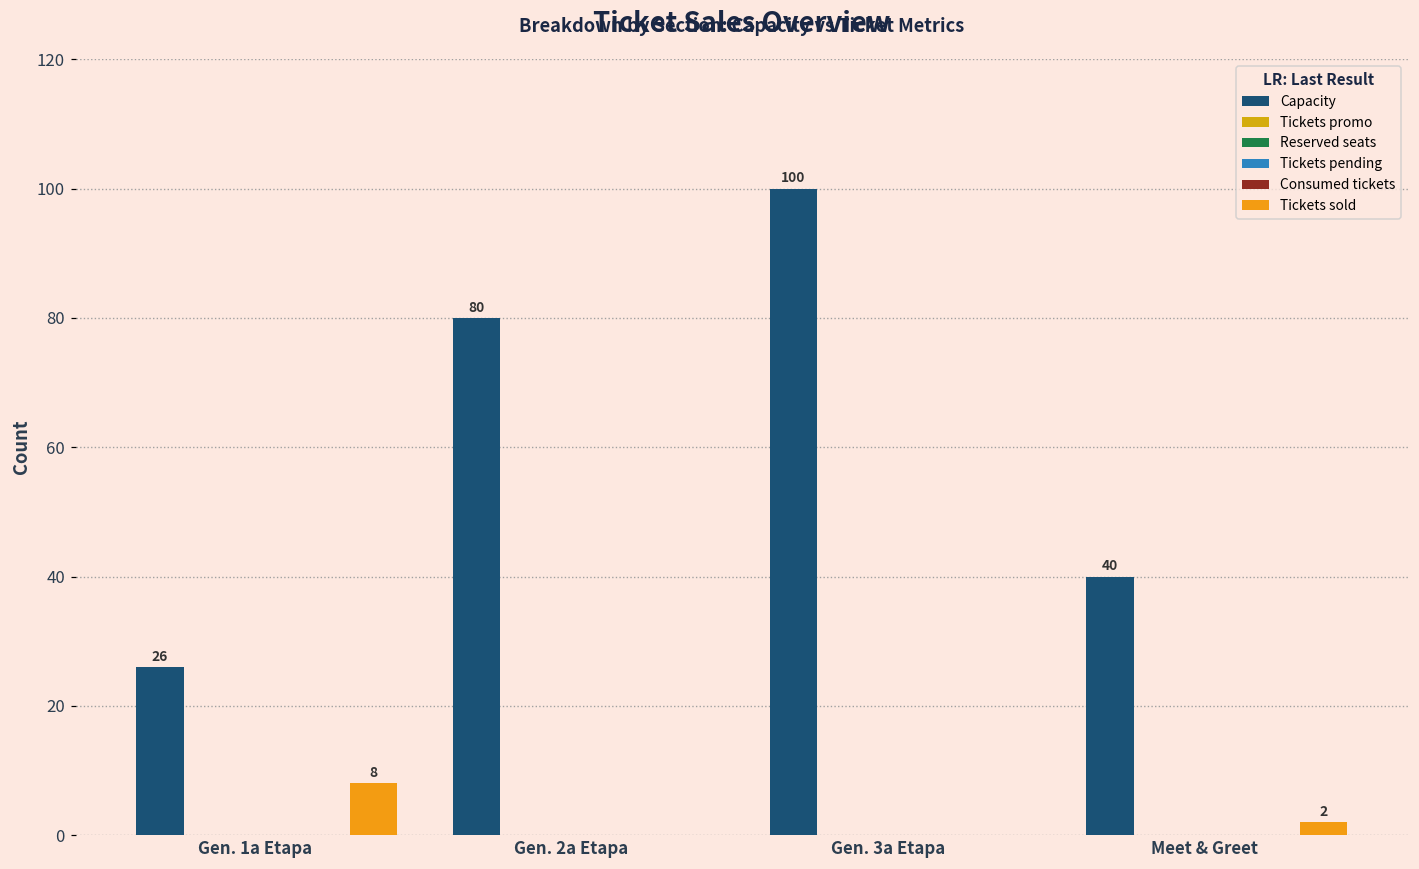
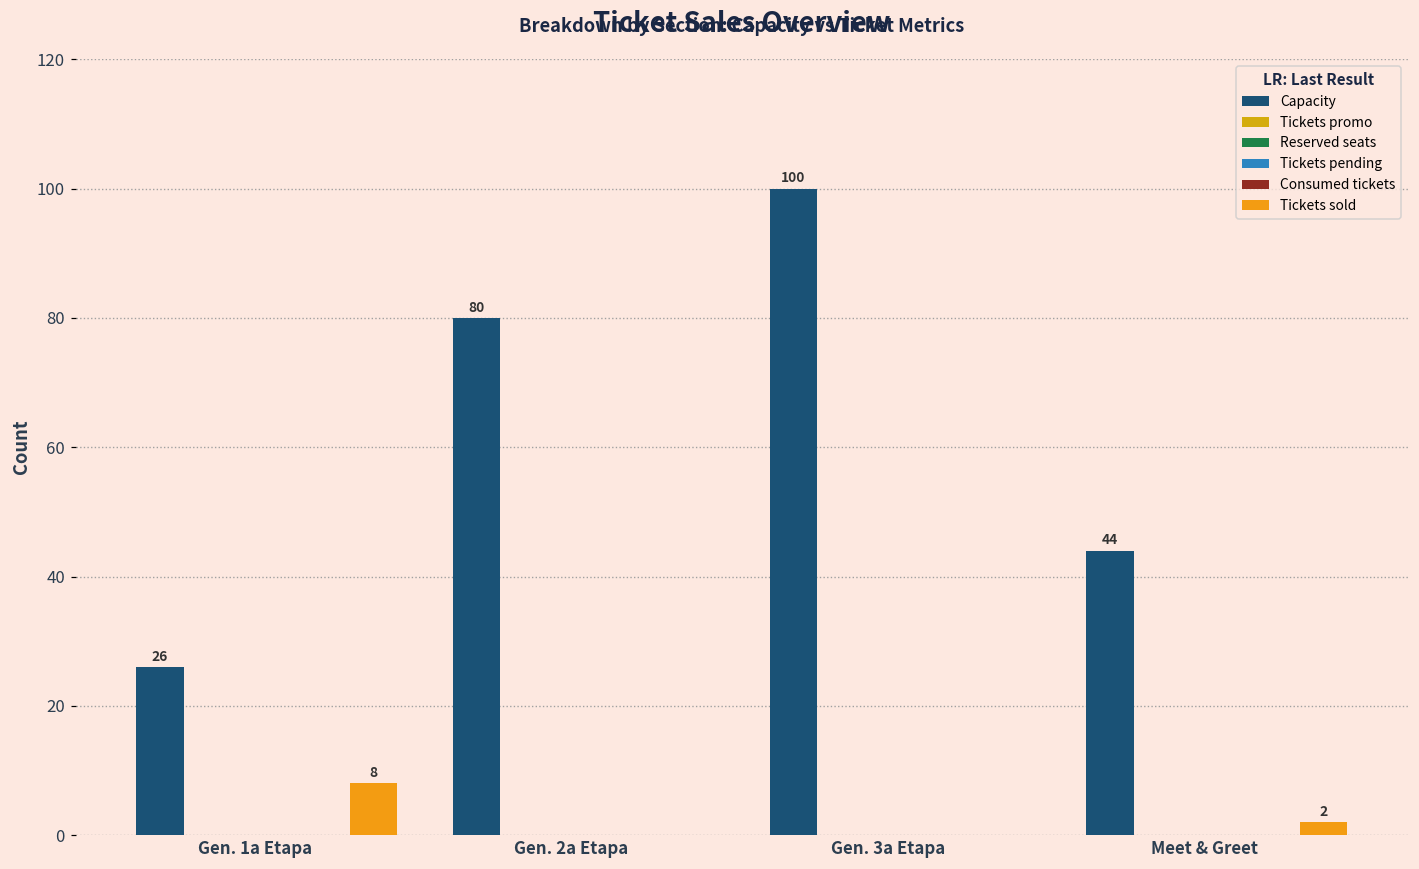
  {
    "Capacity": {
      "Gen. 1a Etapa": 26,
      "Gen. 2a Etapa": 80,
      "Gen. 3a Etapa": 100,
-     "Meet & Greet": 40
+     "Meet & Greet": 44
    },
    "Reserved seats": {
      "Gen. 1a Etapa": 0,
      "Gen. 2a Etapa": 0,
      "Gen. 3a Etapa": 0,
      "Meet & Greet": 0
    },
    "Tickets pending": {
      "Gen. 1a Etapa": 0,
      "Gen. 2a Etapa": 0,
      "Gen. 3a Etapa": 0,
      "Meet & Greet": 0
    },
    "Consumed tickets": {
      "Gen. 1a Etapa": 0,
      "Gen. 2a Etapa": 0,
      "Gen. 3a Etapa": 0,
      "Meet & Greet": 0
    }
  }
